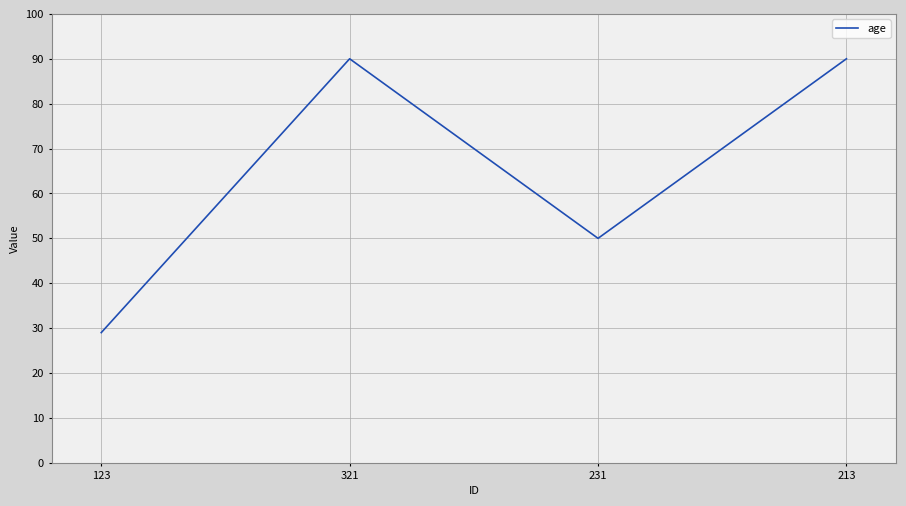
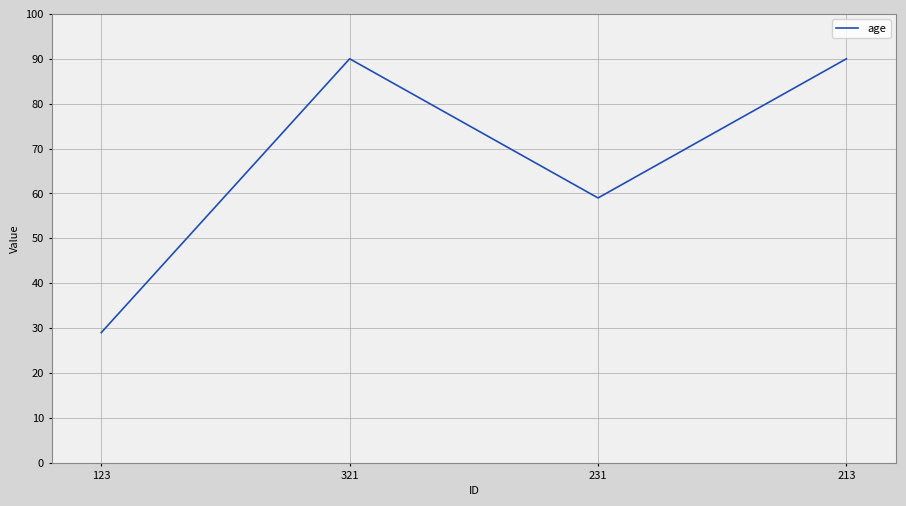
  {
    "123": 29,
    "321": 90,
-   "231": 50,
+   "231": 59,
    "213": 90
  }
